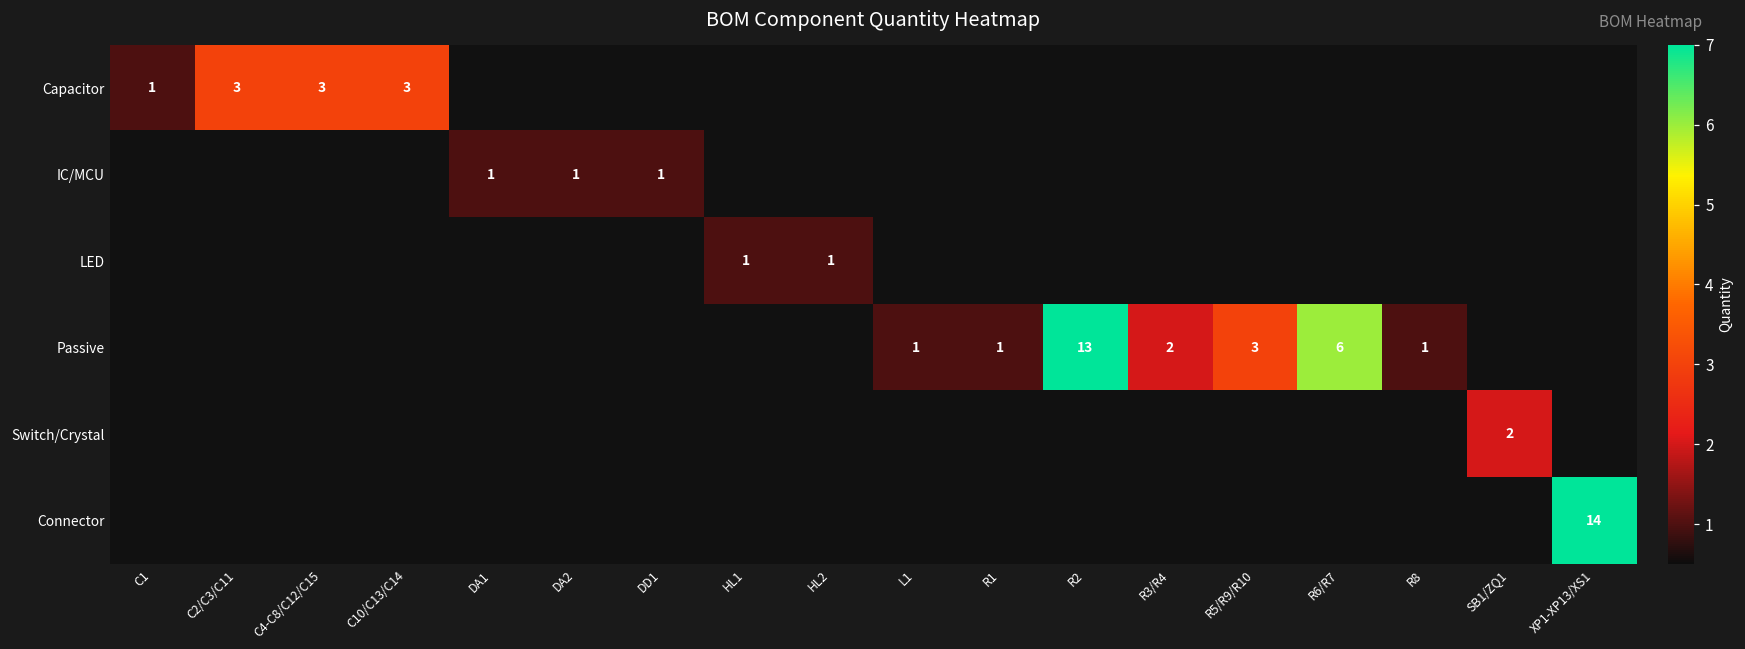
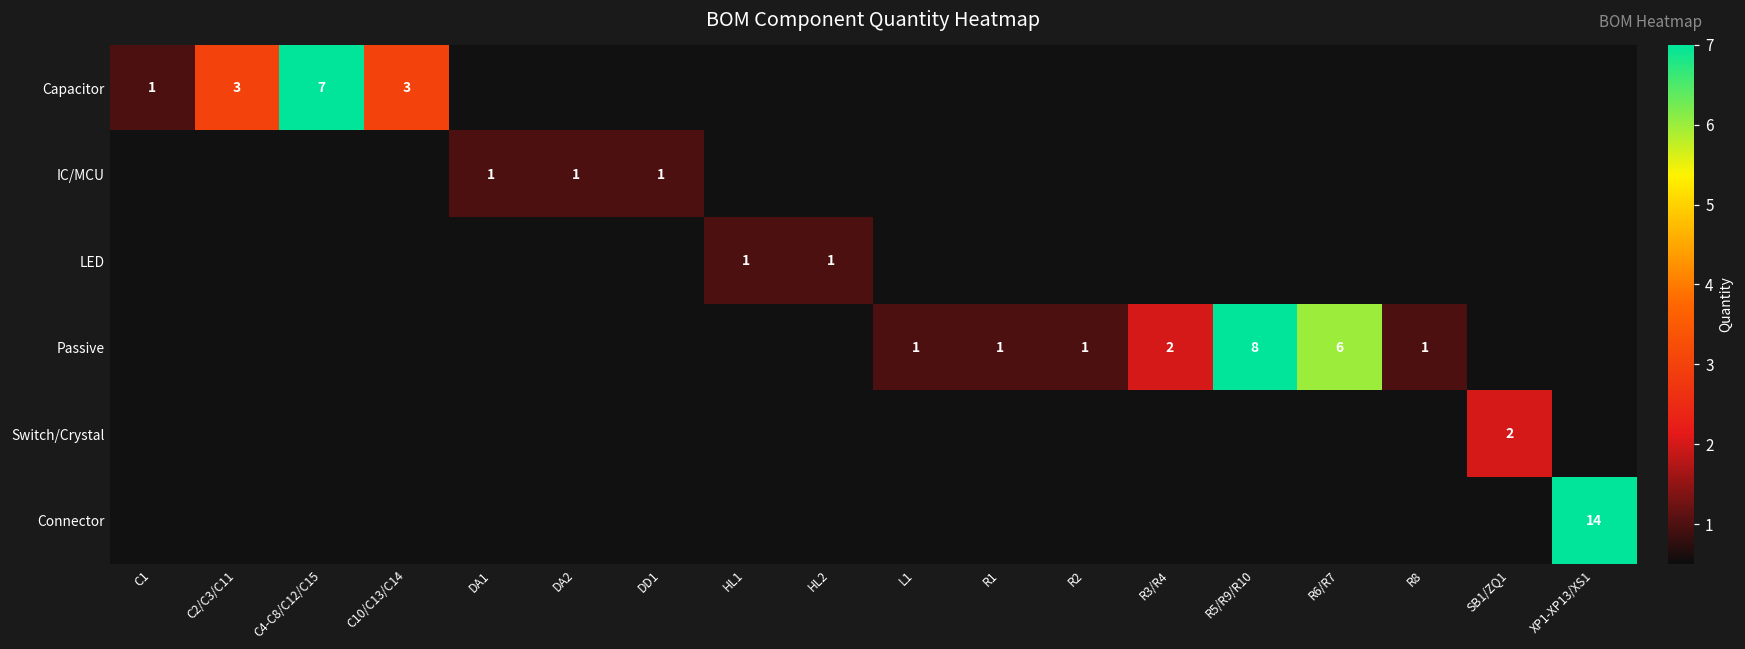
  {
    "Capacitor": {
      "C1": 1,
      "C2/C3/C11": 3,
-     "C4-C8/C12/C15": 3,
+     "C4-C8/C12/C15": 7,
      "C10/C13/C14": 3
    },
    "IC/MCU": {
      "DA1": 1,
      "DA2": 1,
      "DD1": 1
    },
    "LED": {
      "HL1": 1,
      "HL2": 1
    },
    "Passive": {
      "L1": 1,
      "R1": 1,
-     "R2": 13,
+     "R2": 1,
      "R3/R4": 2,
-     "R5/R9/R10": 3,
+     "R5/R9/R10": 8,
      "R6/R7": 6,
      "R8": 1
    },
    "Switch/Crystal": {
      "SB1/ZQ1": 2
    },
    "Connector": {
      "XP1-XP13/XS1": 14
    }
  }
